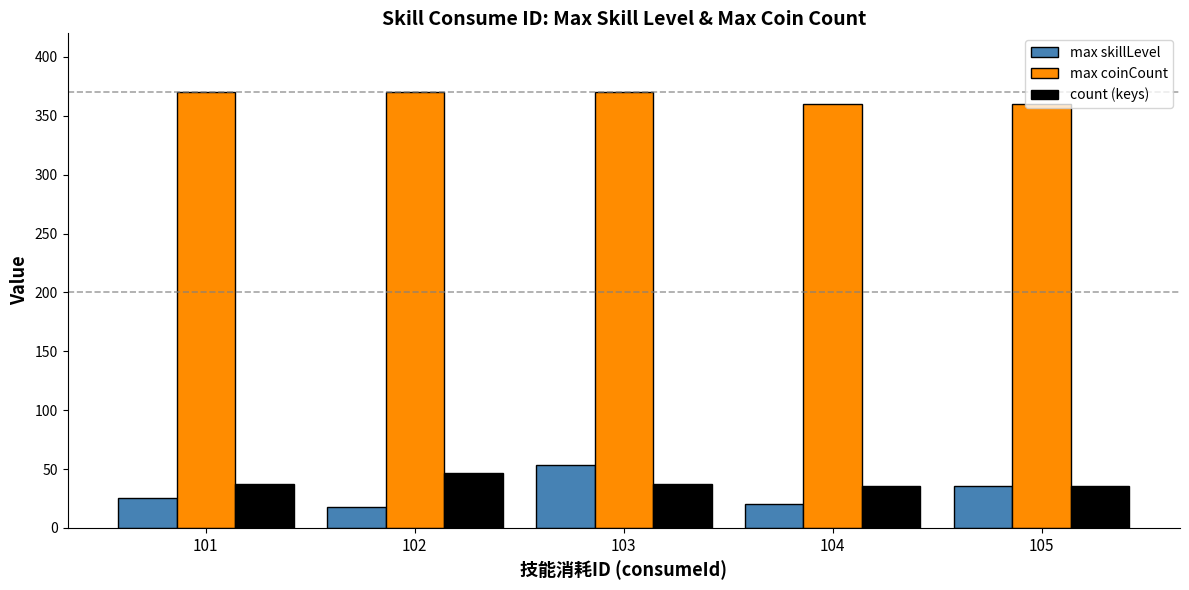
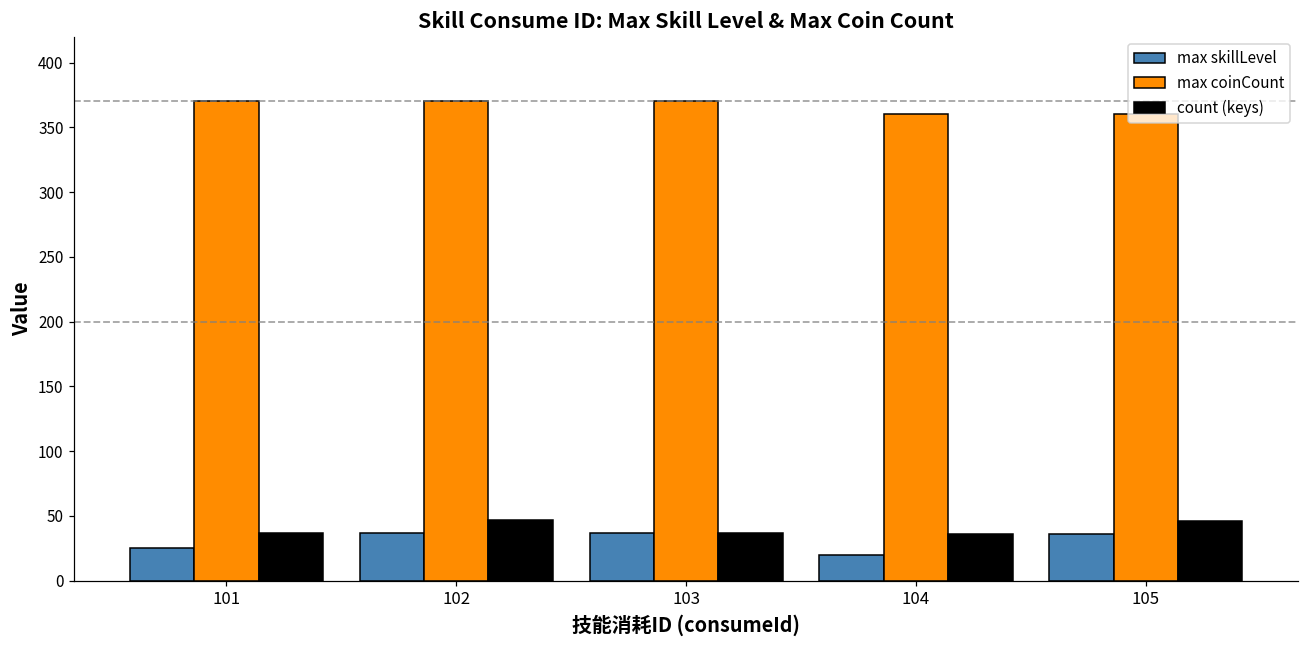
  {
    "max skillLevel": {
      "101": 25,
-     "102": 18,
-     "103": 53,
+     "102": 37,
+     "103": 37,
      "104": 20,
      "105": 36
    },
    "max coinCount": {
      "101": 370,
      "102": 370,
      "103": 370,
      "104": 360
    },
    "count (keys)": {
      "101": 37,
      "102": 47,
      "103": 37,
      "104": 36,
-     "105": 36
+     "105": 46
    }
  }
